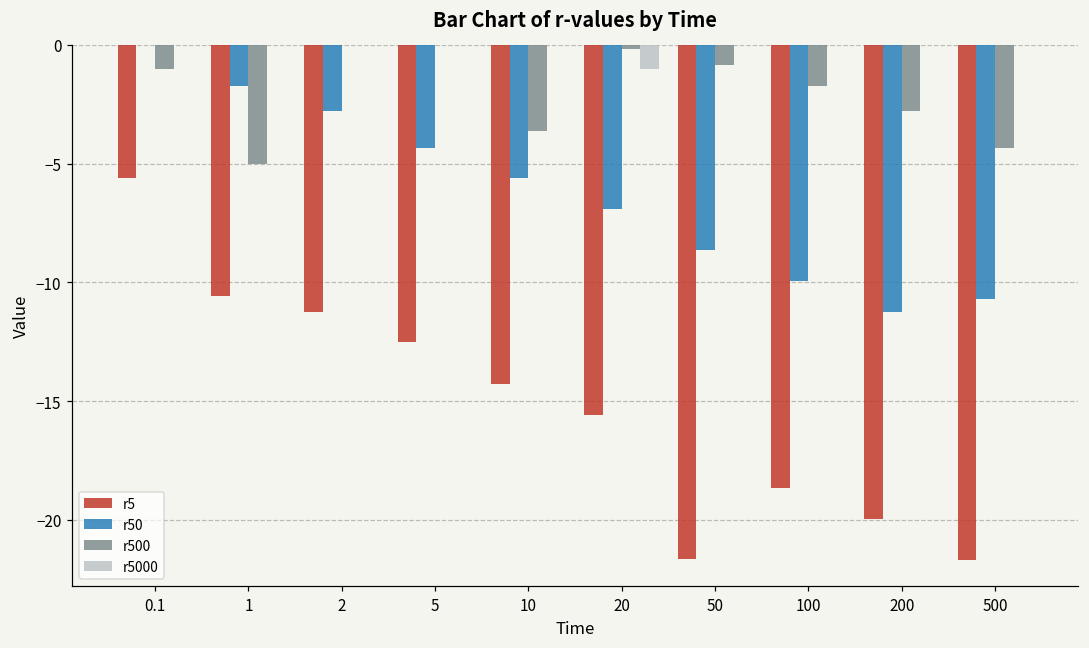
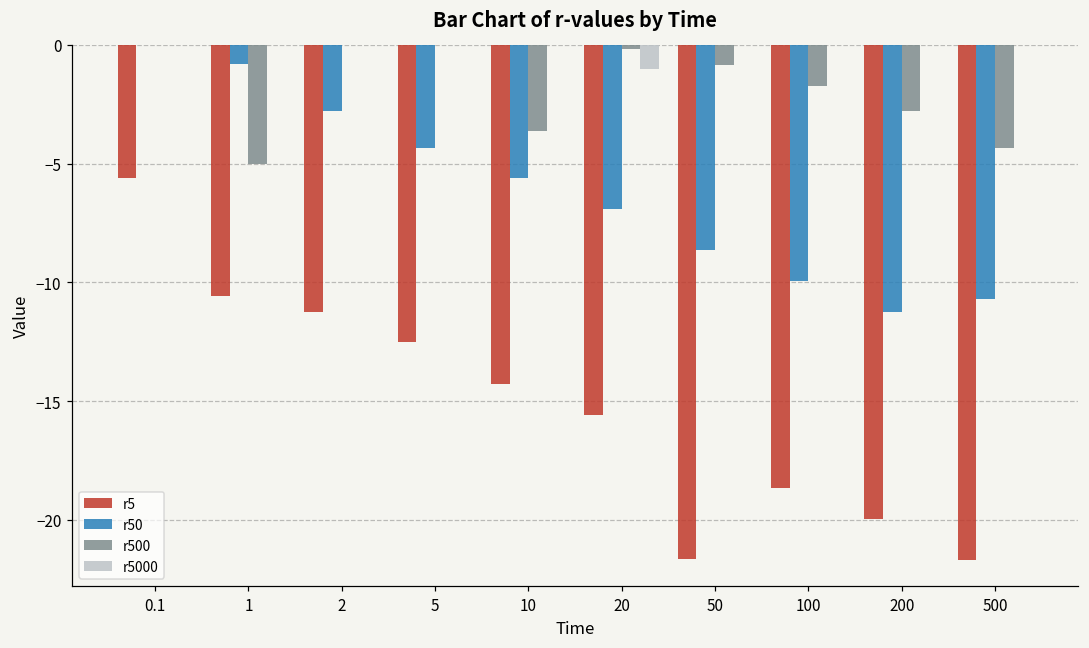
  {
    "r5": {
      "0.1": -5.6,
      "1": -10.6,
      "2": -11.2,
      "5": -12.5,
      "10": -14.3,
      "20": -15.6,
      "50": -21.6,
      "100": -18.7,
      "200": -20.0,
      "500": -21.7
    },
    "r50": {
-     "1": -1.7,
+     "1": -0.8,
      "2": -2.8,
      "5": -4.4,
      "10": -5.6,
      "20": -6.9,
      "50": -8.6,
      "100": -9.9,
      "200": -11.2,
      "500": -10.7
    },
    "r500": {
-     "0.1": -1,
+     "0.1": 0,
      "1": -5,
      "10": -3.6,
      "20": -0.2,
      "50": -0.9,
      "100": -1.7,
      "200": -2.8,
      "500": -4.4
    },
    "r5000": {
      "0.1": 0.0,
      "1": 0.0,
      "2": 0.0,
      "20": -1.0
    }
  }
